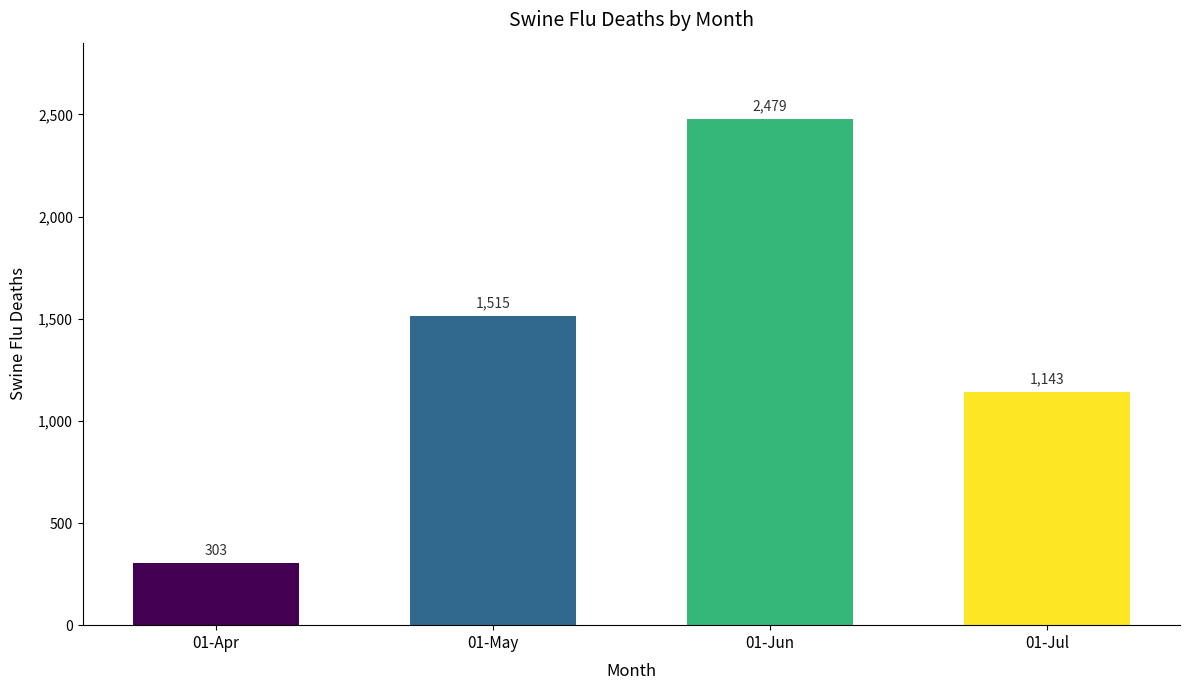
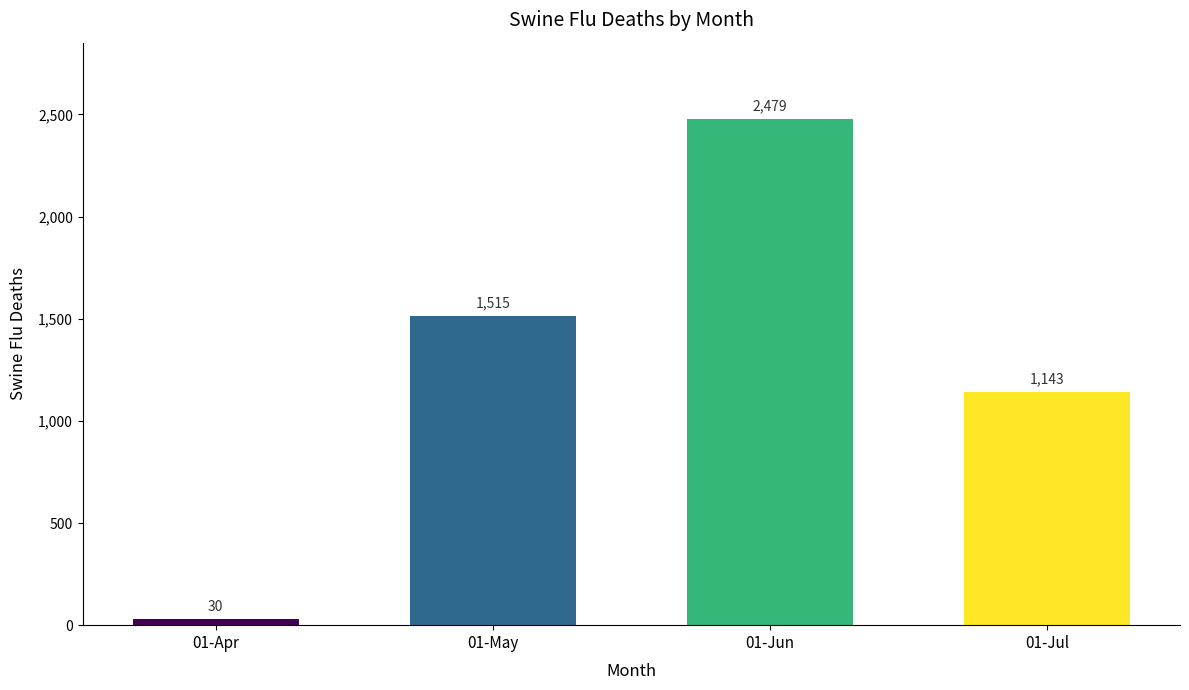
  {
-   "01-Apr": "303",
+   "01-Apr": "30",
    "01-May": "1,515",
    "01-Jun": "2,479",
    "01-Jul": "1,143"
  }
